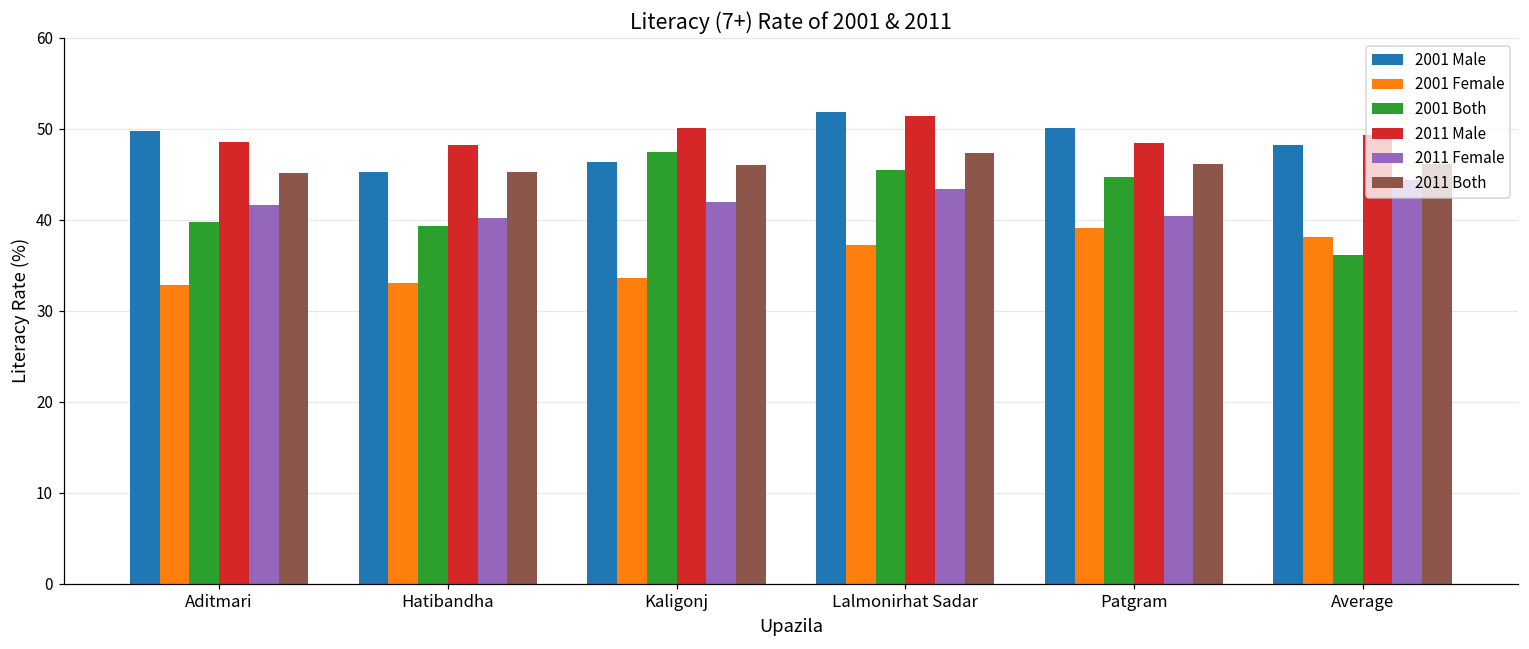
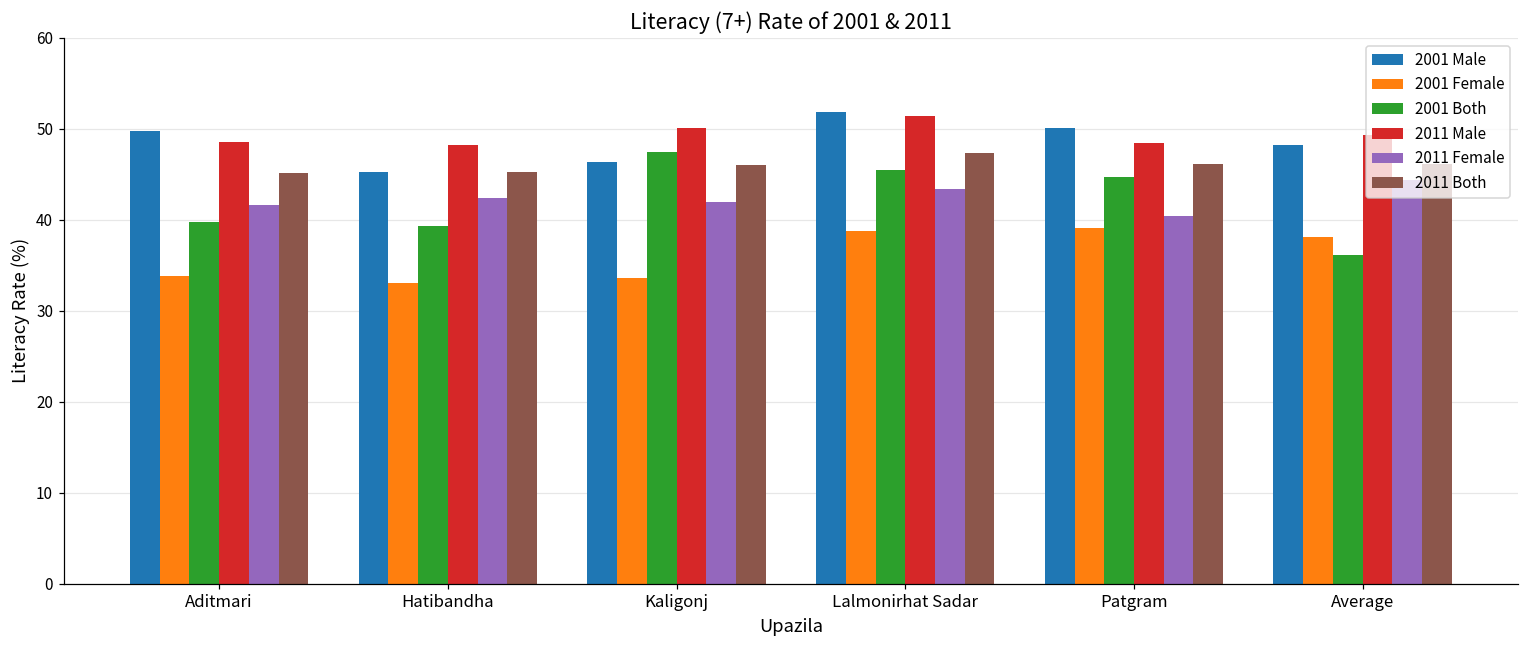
  {
    "2001 Male": {
      "Aditmari": 50,
      "Hatibandha": 45,
      "Kaligonj": 46,
      "Lalmonirhat Sadar": 52,
      "Patgram": 50,
      "Average": 48
    },
    "2001 Female": {
-     "Aditmari": 33,
+     "Aditmari": 34,
      "Hatibandha": 33,
      "Kaligonj": 34,
-     "Lalmonirhat Sadar": 37,
+     "Lalmonirhat Sadar": 39,
      "Patgram": 39,
      "Average": 38
    },
    "2001 Both": {
      "Aditmari": 40,
      "Hatibandha": 39,
      "Kaligonj": 48,
      "Lalmonirhat Sadar": 46,
      "Patgram": 45,
      "Average": 36
    },
    "2011 Male": {
      "Aditmari": 49,
      "Hatibandha": 48,
      "Kaligonj": 50,
      "Lalmonirhat Sadar": 51,
      "Patgram": 48
    },
    "2011 Female": {
      "Aditmari": 42,
-     "Hatibandha": 40,
+     "Hatibandha": 42,
      "Kaligonj": 42,
      "Lalmonirhat Sadar": 43,
      "Patgram": 40
    },
    "2011 Both": {
      "Aditmari": 45,
      "Hatibandha": 45,
      "Kaligonj": 46,
      "Lalmonirhat Sadar": 47,
      "Patgram": 46
    }
  }
